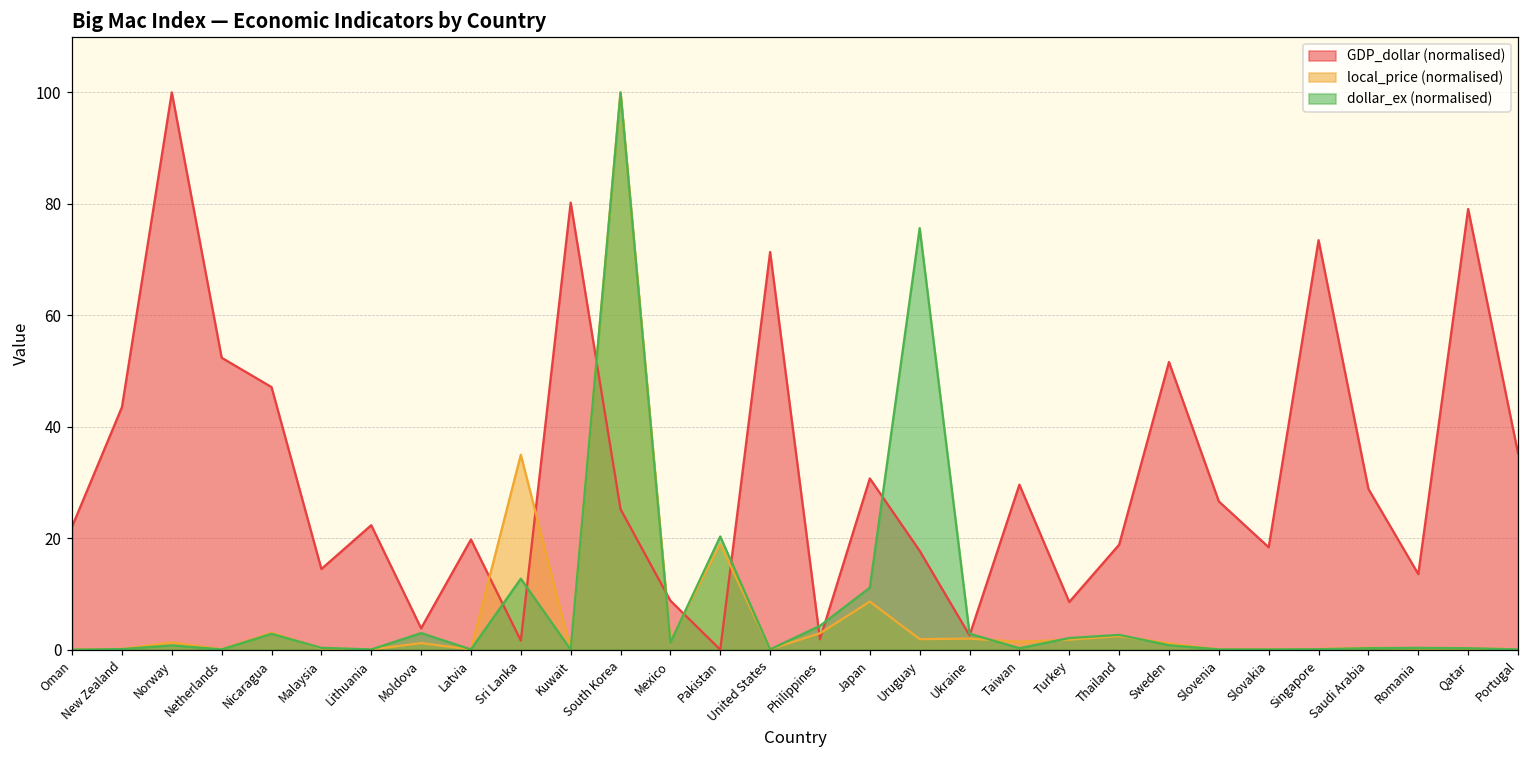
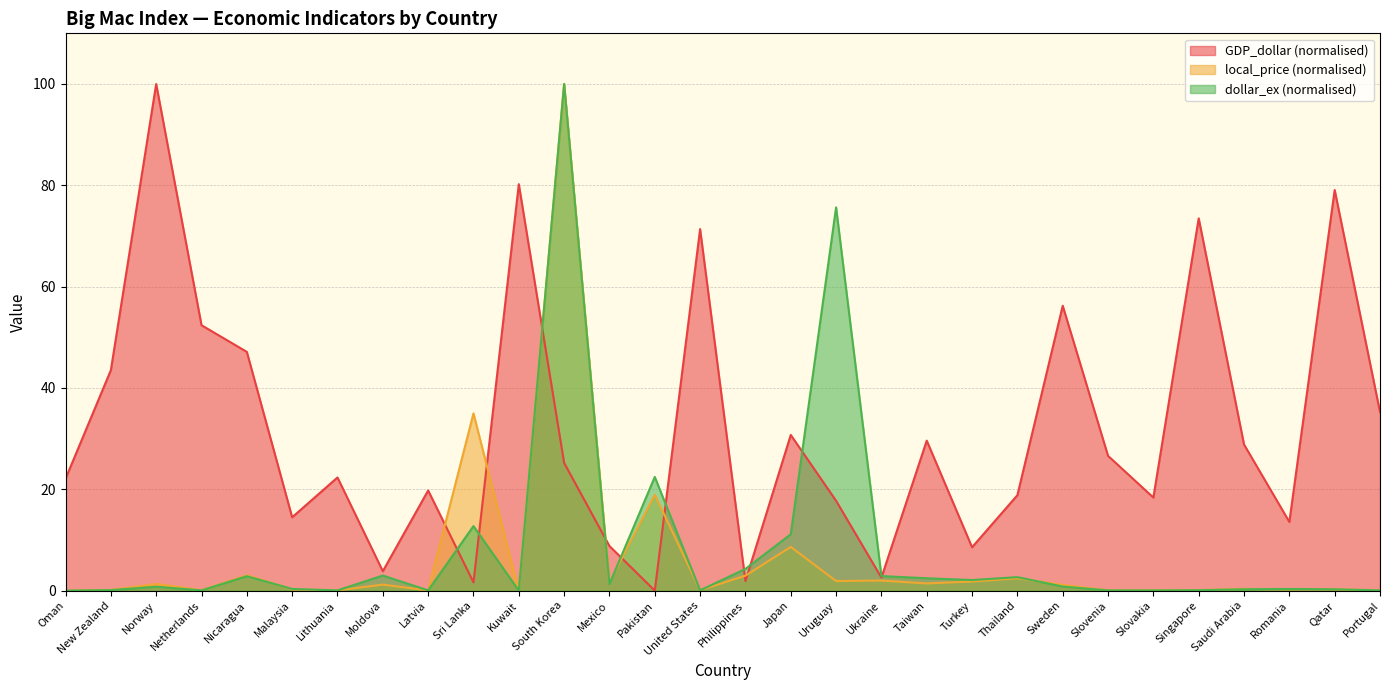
  {
    "GDP_dollar (normalised)": {
      "Oman": 22,
      "New Zealand": 44,
      "Norway": 100,
      "Netherlands": 52,
      "Nicaragua": 47,
      "Malaysia": 14,
      "Lithuania": 22,
      "Moldova": 4,
      "Latvia": 20,
      "Sri Lanka": 2,
      "Kuwait": 80,
      "South Korea": 25,
      "Mexico": 9,
      "Pakistan": 0,
      "United States": 71,
      "Philippines": 2,
      "Japan": 31,
      "Uruguay": 18,
      "Taiwan": 30,
      "Turkey": 9,
      "Thailand": 19,
-     "Sweden": 52,
+     "Sweden": 56,
      "Slovenia": 27,
      "Slovakia": 18,
      "Singapore": 73,
      "Saudi Arabia": 29,
      "Romania": 14,
      "Qatar": 79,
      "Portugal": 35
    },
    "local_price (normalised)": {
      "Norway": 1,
      "Moldova": 1,
      "Sri Lanka": 35,
      "Pakistan": 19,
      "Philippines": 3,
      "Japan": 9,
      "Uruguay": 2,
      "Ukraine": 2,
      "Taiwan": 1
    },
    "dollar_ex (normalised)": {
      "Norway": 1,
      "Moldova": 3,
      "Sri Lanka": 13,
-     "Pakistan": 20,
+     "Pakistan": 22,
      "Philippines": 4,
      "Japan": 11,
      "Uruguay": 76,
-     "Taiwan": 0
+     "Taiwan": 2
    }
  }
